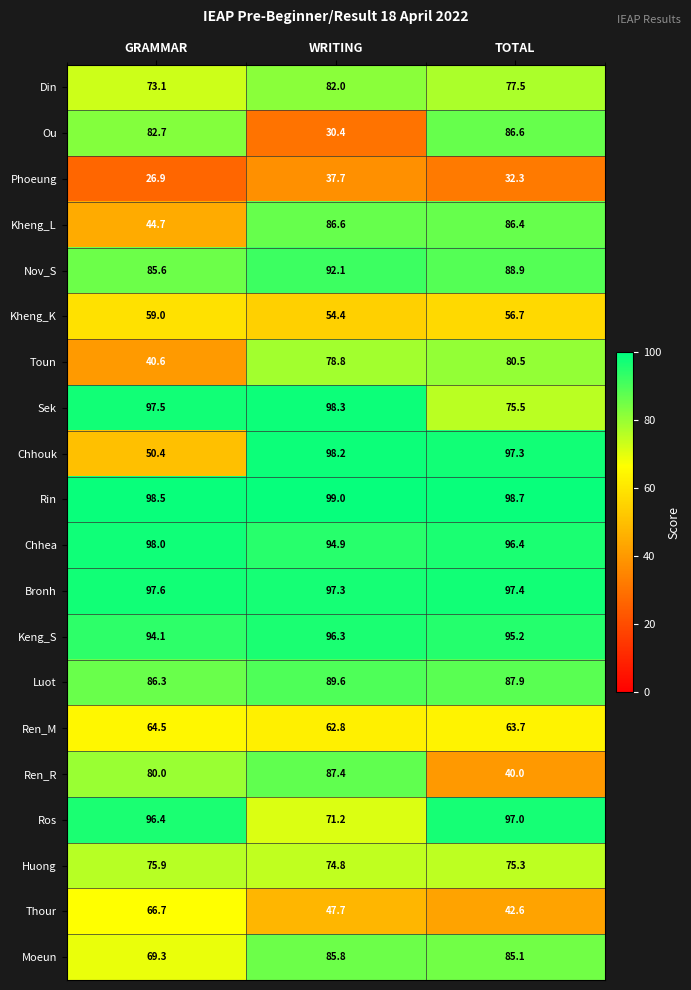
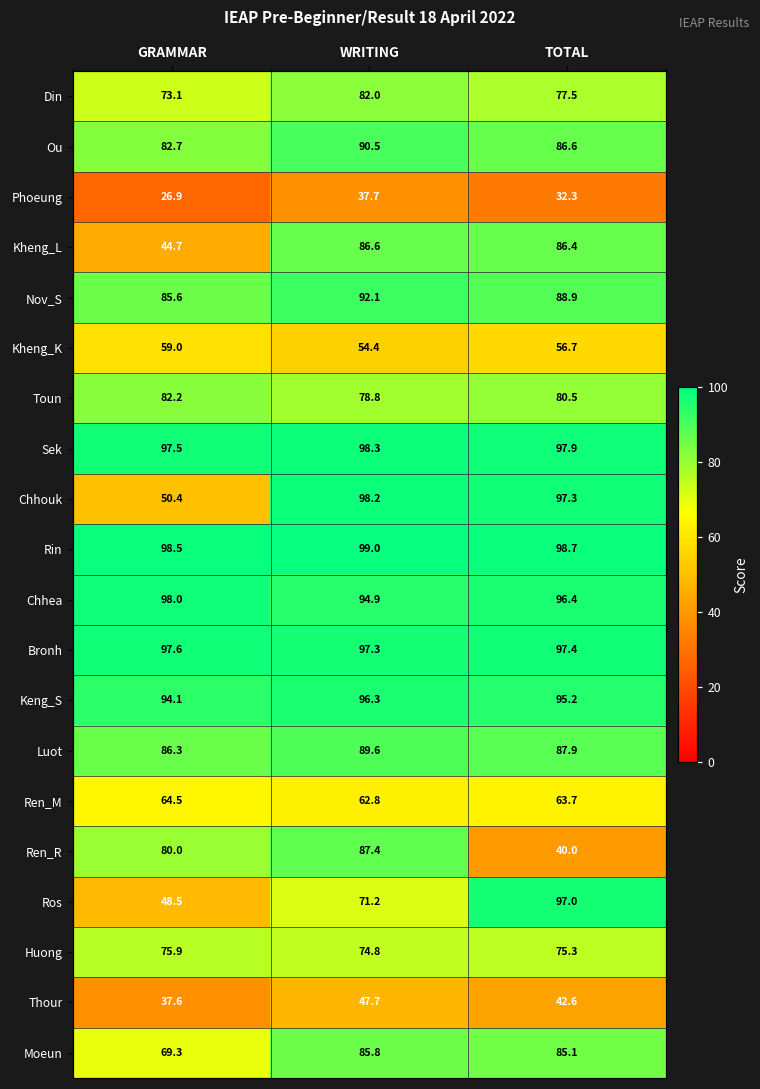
  {
    "Din": {
      "GRAMMAR": 73.1,
      "WRITING": 82.0,
      "TOTAL": 77.5
    },
    "Ou": {
      "GRAMMAR": 82.7,
-     "WRITING": 30.4,
+     "WRITING": 90.5,
      "TOTAL": 86.6
    },
    "Phoeung": {
      "GRAMMAR": 26.9,
      "WRITING": 37.7,
      "TOTAL": 32.3
    },
    "Kheng_L": {
      "GRAMMAR": 44.7,
      "WRITING": 86.6,
      "TOTAL": 86.4
    },
    "Nov_S": {
      "GRAMMAR": 85.6,
      "WRITING": 92.1,
      "TOTAL": 88.9
    },
    "Kheng_K": {
      "GRAMMAR": 59.0,
      "WRITING": 54.4,
      "TOTAL": 56.7
    },
    "Toun": {
-     "GRAMMAR": 40.6,
+     "GRAMMAR": 82.2,
      "WRITING": 78.8,
      "TOTAL": 80.5
    },
    "Sek": {
      "GRAMMAR": 97.5,
      "WRITING": 98.3,
-     "TOTAL": 75.5
+     "TOTAL": 97.9
    },
    "Chhouk": {
      "GRAMMAR": 50.4,
      "WRITING": 98.2,
      "TOTAL": 97.3
    },
    "Rin": {
      "GRAMMAR": 98.5,
      "WRITING": 99.0,
      "TOTAL": 98.7
    },
    "Chhea": {
      "GRAMMAR": 98.0,
      "WRITING": 94.9,
      "TOTAL": 96.4
    },
    "Bronh": {
      "GRAMMAR": 97.6,
      "WRITING": 97.3,
      "TOTAL": 97.4
    },
    "Keng_S": {
      "GRAMMAR": 94.1,
      "WRITING": 96.3,
      "TOTAL": 95.2
    },
    "Luot": {
      "GRAMMAR": 86.3,
      "WRITING": 89.6,
      "TOTAL": 87.9
    },
    "Ren_M": {
      "GRAMMAR": 64.5,
      "WRITING": 62.8,
      "TOTAL": 63.7
    },
    "Ren_R": {
      "GRAMMAR": 80.0,
      "WRITING": 87.4,
      "TOTAL": 40.0
    },
    "Ros": {
-     "GRAMMAR": 96.4,
+     "GRAMMAR": 48.5,
      "WRITING": 71.2,
      "TOTAL": 97.0
    },
    "Huong": {
      "GRAMMAR": 75.9,
      "WRITING": 74.8,
      "TOTAL": 75.3
    },
    "Thour": {
-     "GRAMMAR": 66.7,
+     "GRAMMAR": 37.6,
      "WRITING": 47.7,
      "TOTAL": 42.6
    },
    "Moeun": {
      "GRAMMAR": 69.3,
      "WRITING": 85.8,
      "TOTAL": 85.1
    }
  }
